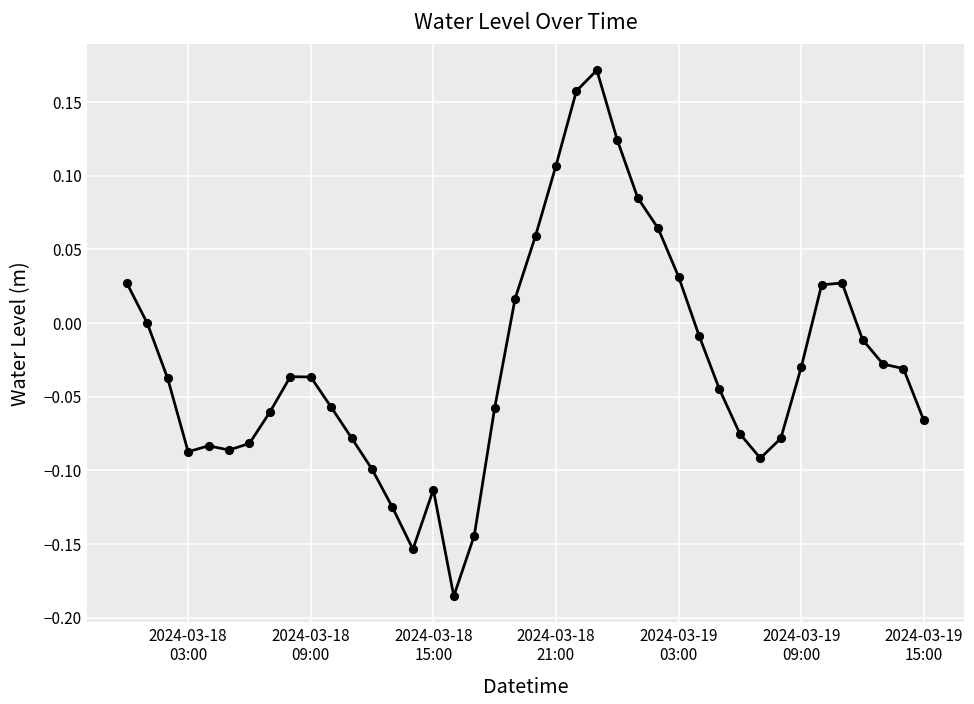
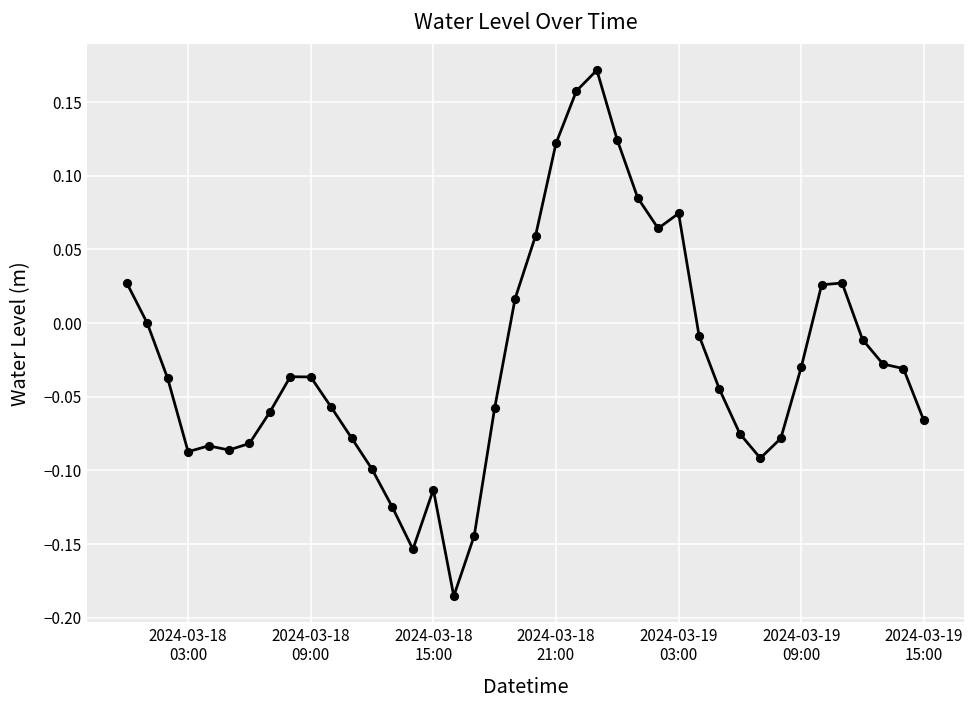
  {
    "2024-03-18 03:00": -0.087,
    "2024-03-18 09:00": -0.037,
    "2024-03-18 15:00": -0.113,
-   "2024-03-18 21:00": 0.107,
-   "2024-03-19 03:00": 0.031,
+   "2024-03-18 21:00": 0.122,
+   "2024-03-19 03:00": 0.074,
    "2024-03-19 09:00": -0.030,
    "2024-03-19 15:00": -0.066
  }
